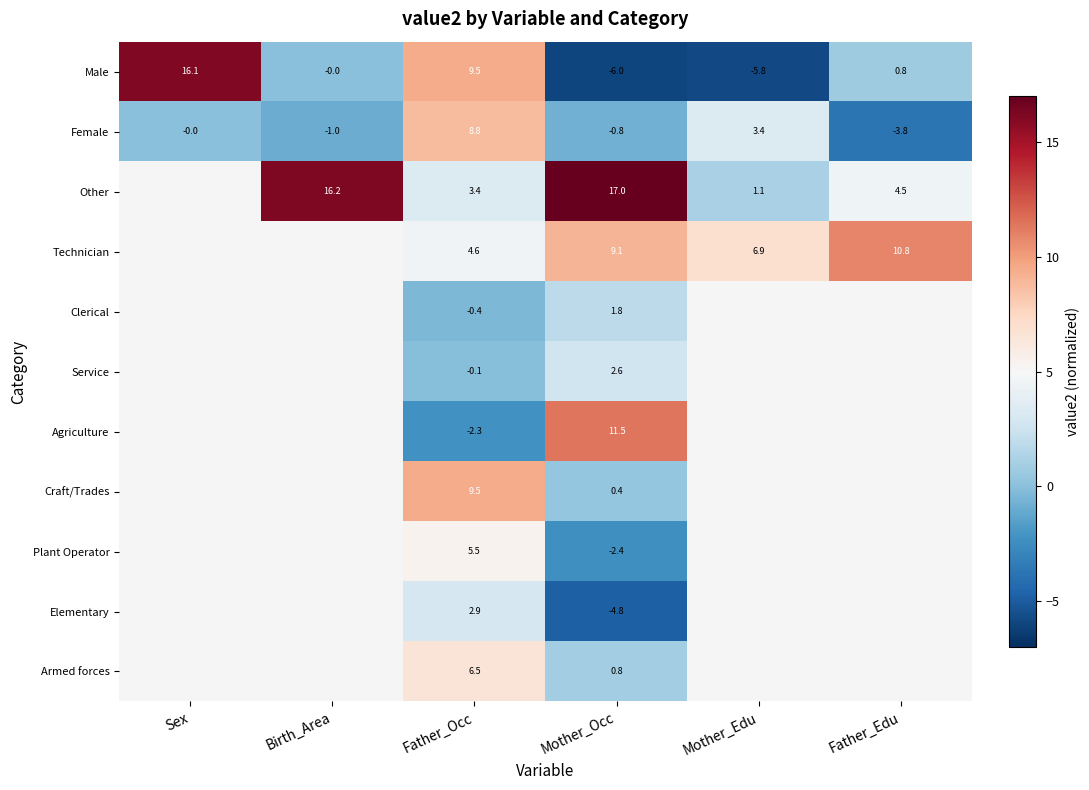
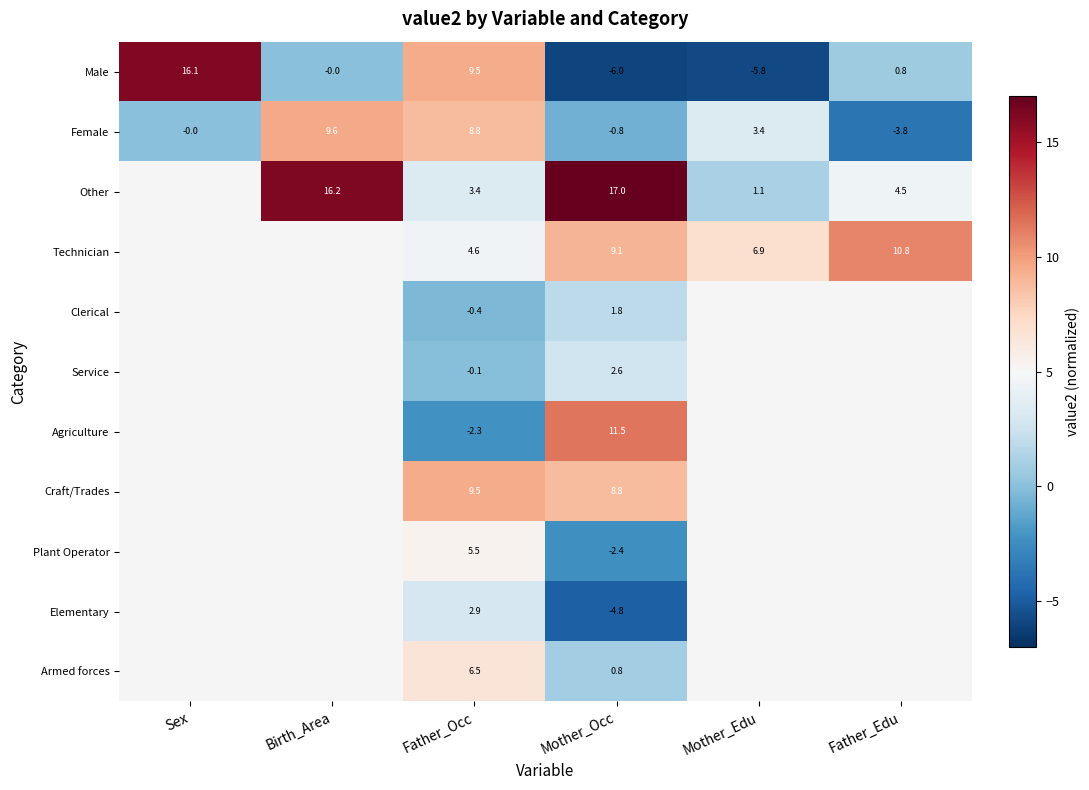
  {
    "Male": {
      "Sex": 16.1,
      "Birth_Area": -0.0,
      "Father_Occ": 9.5,
      "Mother_Occ": -6.0,
      "Mother_Edu": -5.8,
      "Father_Edu": 0.8
    },
    "Female": {
      "Sex": -0.0,
-     "Birth_Area": -1.0,
+     "Birth_Area": 9.6,
      "Father_Occ": 8.8,
      "Mother_Occ": -0.8,
      "Mother_Edu": 3.4,
      "Father_Edu": -3.8
    },
    "Other": {
      "Birth_Area": 16.2,
      "Father_Occ": 3.4,
      "Mother_Occ": 17.0,
      "Mother_Edu": 1.1,
      "Father_Edu": 4.5
    },
    "Technician": {
      "Father_Occ": 4.6,
      "Mother_Occ": 9.1,
      "Mother_Edu": 6.9,
      "Father_Edu": 10.8
    },
    "Clerical": {
      "Father_Occ": -0.4,
      "Mother_Occ": 1.8
    },
    "Service": {
      "Father_Occ": -0.1,
      "Mother_Occ": 2.6
    },
    "Agriculture": {
      "Father_Occ": -2.3,
      "Mother_Occ": 11.5
    },
    "Craft/Trades": {
      "Father_Occ": 9.5,
-     "Mother_Occ": 0.4
+     "Mother_Occ": 8.8
    },
    "Plant Operator": {
      "Father_Occ": 5.5,
      "Mother_Occ": -2.4
    },
    "Elementary": {
      "Father_Occ": 2.9,
      "Mother_Occ": -4.8
    },
    "Armed forces": {
      "Father_Occ": 6.5,
      "Mother_Occ": 0.8
    }
  }
